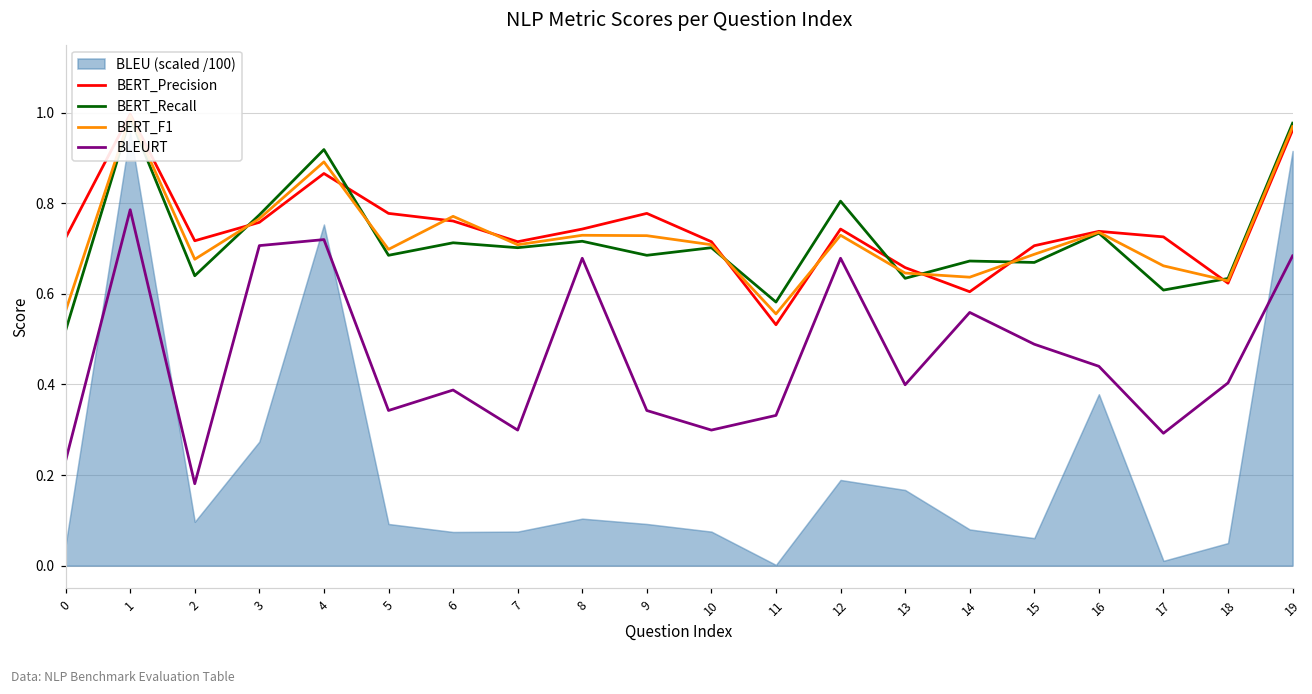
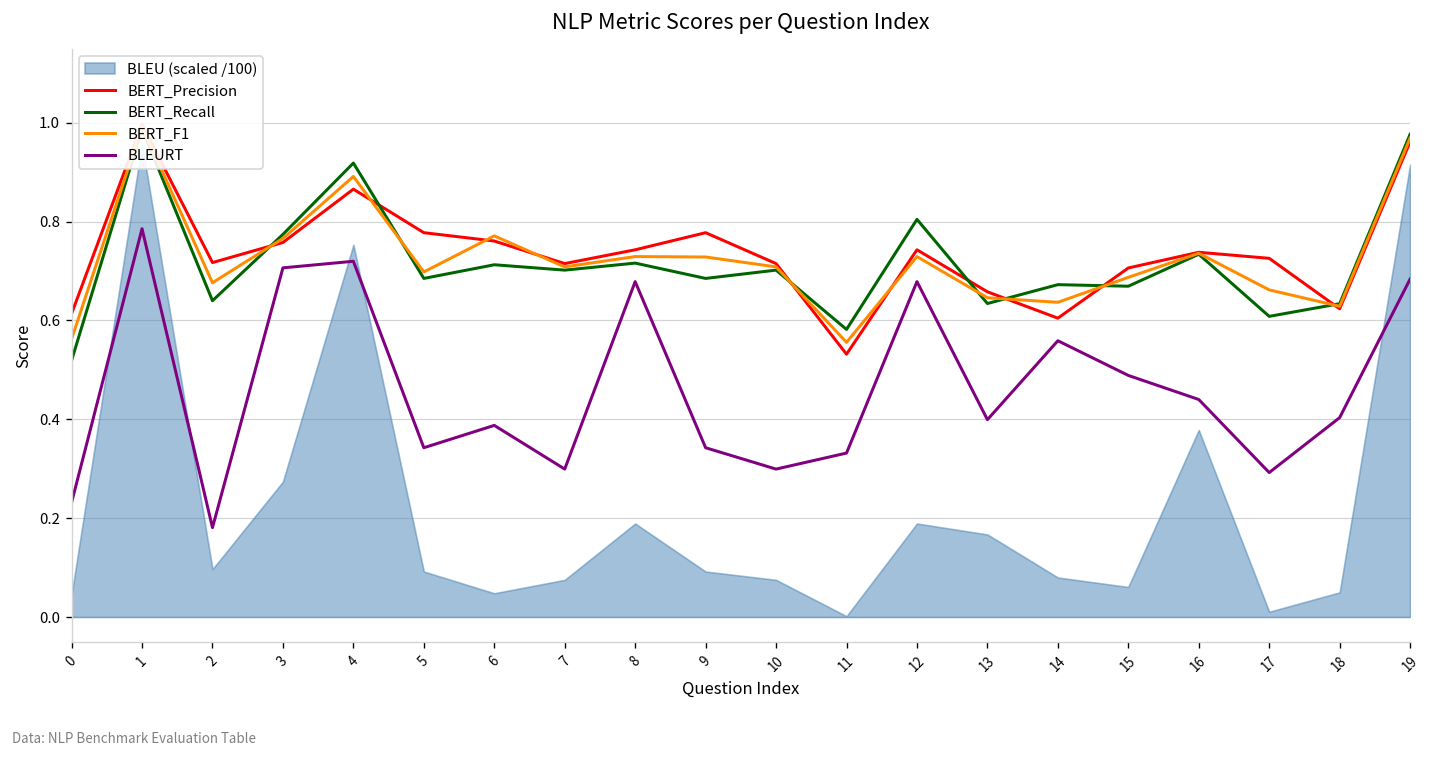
  {
    "BERT_Precision": {
-     "0": 0.72,
+     "0": 0.61,
      "2": 0.72,
      "3": 0.76,
      "4": 0.87,
      "5": 0.78,
      "6": 0.76,
      "7": 0.72,
      "8": 0.74,
      "9": 0.78,
      "10": 0.72,
      "11": 0.53,
      "12": 0.74,
      "13": 0.66,
      "14": 0.60,
      "15": 0.71,
      "17": 0.73,
      "19": 0.96
    },
    "BLEU (scaled /100)": {
      "0": 0.05,
      "2": 0.10,
      "3": 0.27,
      "4": 0.75,
      "5": 0.09,
-     "6": 0.07,
+     "6": 0.05,
      "7": 0.08,
-     "8": 0.10,
+     "8": 0.19,
      "9": 0.09,
      "10": 0.08,
      "12": 0.19,
      "13": 0.17,
      "14": 0.08,
      "15": 0.06,
      "16": 0.38,
      "17": 0.01,
      "18": 0.05,
      "19": 0.92
    },
    "BERT_Recall": {
      "0": 0.52,
      "2": 0.64,
      "3": 0.77,
      "4": 0.92,
      "5": 0.68,
      "6": 0.71,
      "7": 0.70,
      "8": 0.72,
      "9": 0.68,
      "10": 0.70,
      "11": 0.58,
      "12": 0.80,
      "13": 0.63,
      "14": 0.67,
      "15": 0.67,
      "17": 0.61,
      "19": 0.98
    },
    "BERT_F1": {
      "0": 0.56,
      "2": 0.68,
      "3": 0.77,
      "4": 0.89,
      "5": 0.70,
      "6": 0.77,
      "7": 0.71,
      "8": 0.73,
      "9": 0.73,
      "10": 0.71,
      "11": 0.56,
      "12": 0.73,
      "13": 0.65,
      "14": 0.64,
      "15": 0.69,
      "17": 0.66,
      "19": 0.97
    },
    "BLEURT": {
      "0": 0.23,
      "1": 0.79,
      "2": 0.18,
      "3": 0.71,
      "4": 0.72,
      "5": 0.34,
      "6": 0.39,
      "7": 0.30,
      "8": 0.68,
      "9": 0.34,
      "10": 0.30,
      "11": 0.33,
      "12": 0.68,
      "13": 0.40,
      "14": 0.56,
      "15": 0.49,
      "16": 0.44,
      "17": 0.29,
      "18": 0.40,
      "19": 0.68
    }
  }
